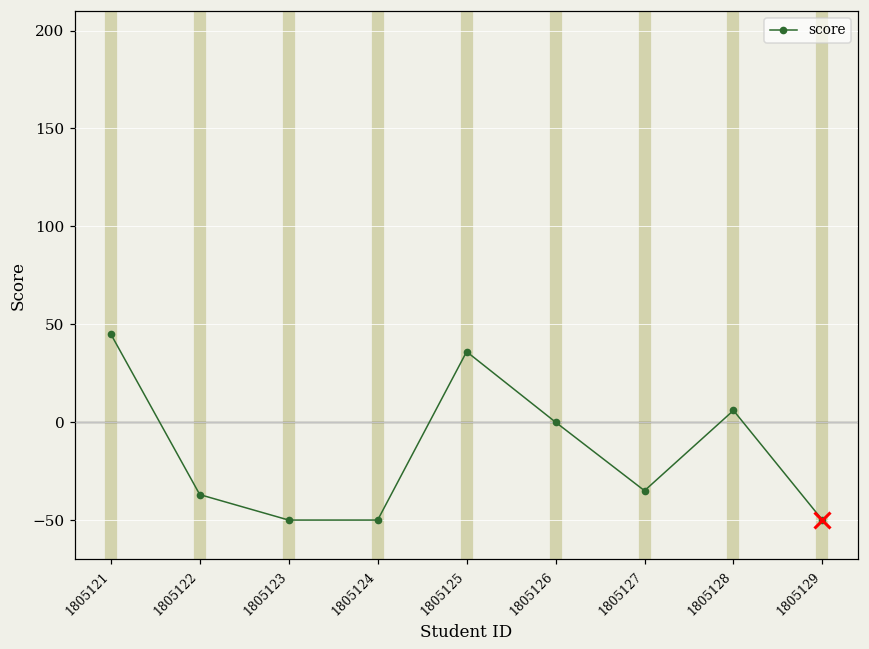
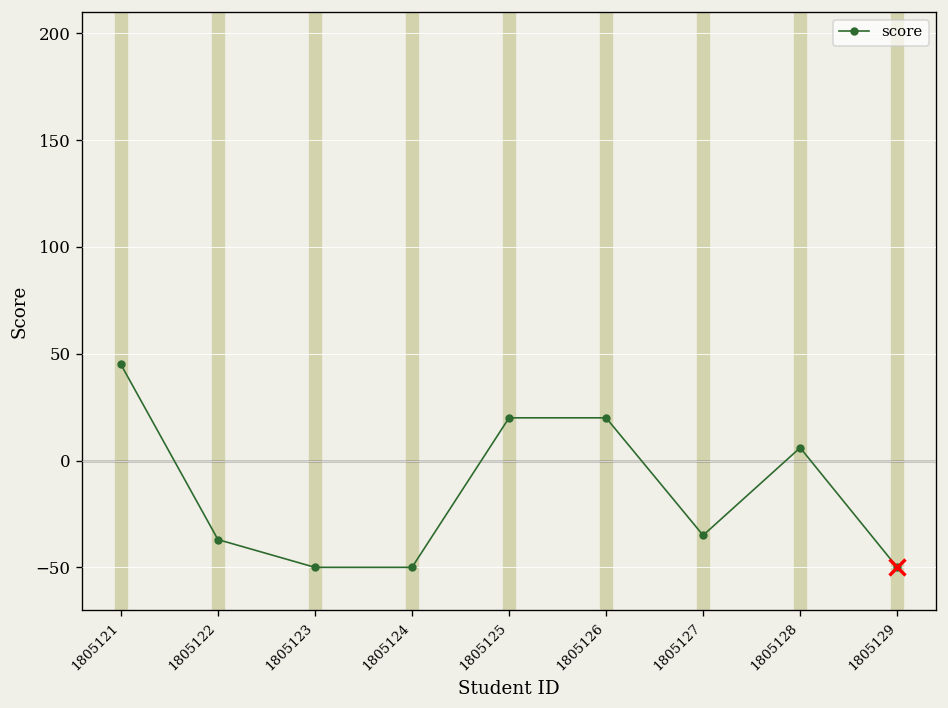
  {
    "score": {
      "1805121": 45,
      "1805122": -37,
      "1805123": -50,
      "1805124": -50,
-     "1805125": 36,
-     "1805126": 0,
+     "1805125": 20,
+     "1805126": 20,
      "1805127": -35,
      "1805128": 6
    }
  }
